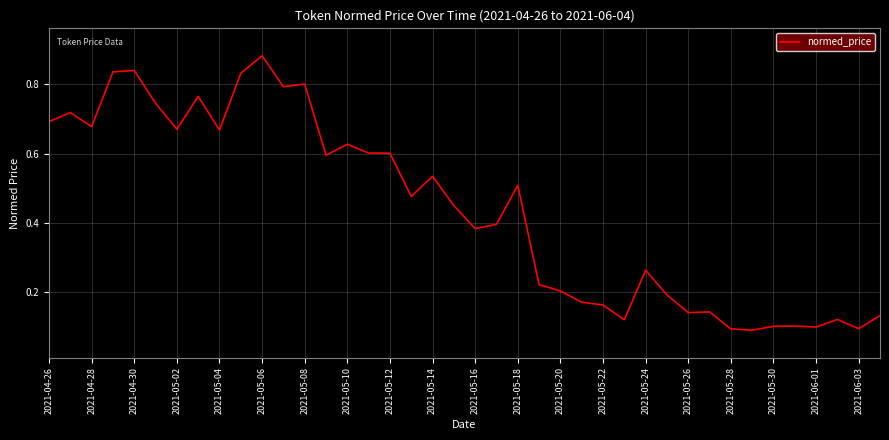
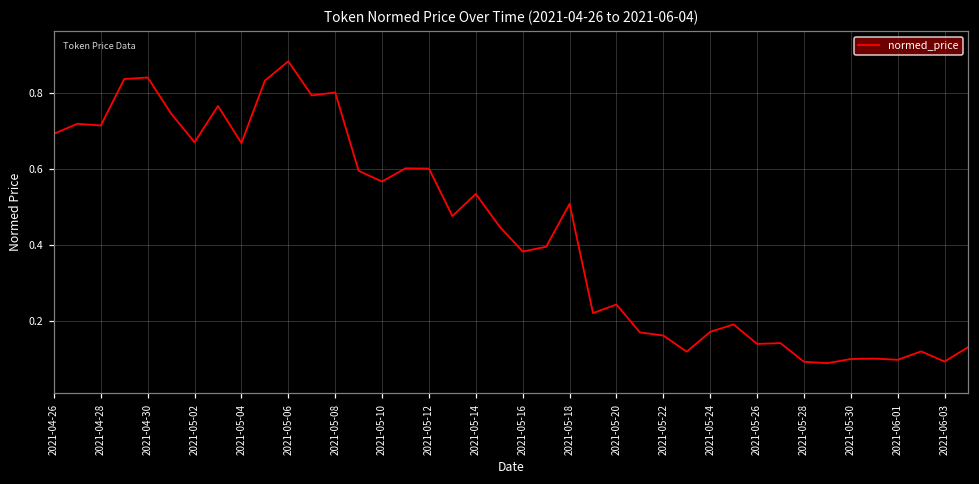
  {
    "2021-04-26": 0.69,
-   "2021-04-28": 0.68,
+   "2021-04-28": 0.71,
    "2021-04-30": 0.84,
    "2021-05-02": 0.67,
    "2021-05-04": 0.67,
    "2021-05-06": 0.88,
    "2021-05-08": 0.80,
-   "2021-05-10": 0.63,
+   "2021-05-10": 0.57,
    "2021-05-12": 0.60,
    "2021-05-14": 0.53,
    "2021-05-16": 0.38,
    "2021-05-18": 0.51,
-   "2021-05-20": 0.20,
+   "2021-05-20": 0.24,
    "2021-05-22": 0.16,
-   "2021-05-24": 0.26,
+   "2021-05-24": 0.17,
    "2021-05-26": 0.14,
    "2021-05-28": 0.09,
    "2021-05-30": 0.10,
    "2021-06-01": 0.10,
    "2021-06-03": 0.09
  }
